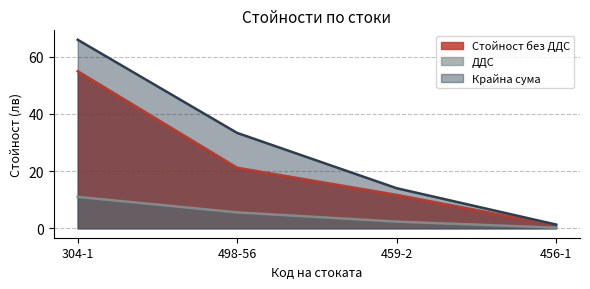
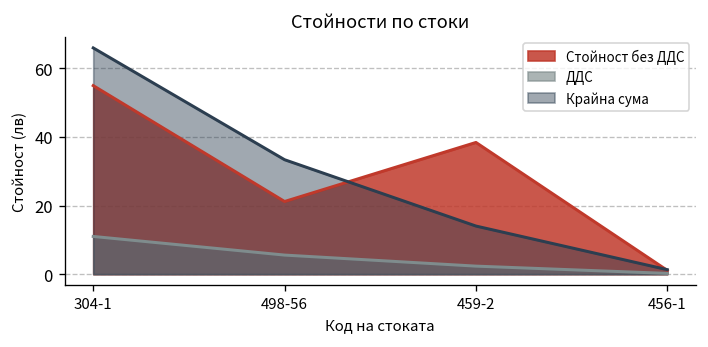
  {
    "Стойност без ДДС": {
      "304-1": 55,
      "498-56": 21,
-     "459-2": 12
+     "459-2": 38
    }
  }
